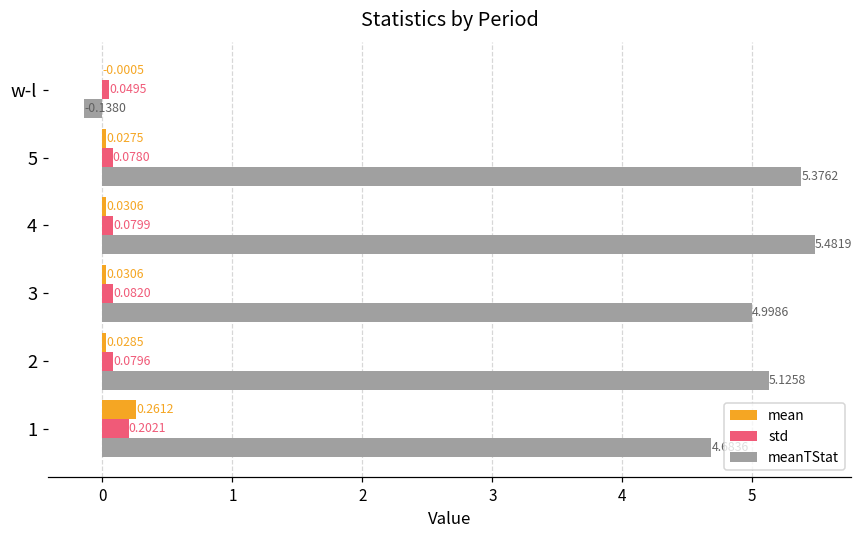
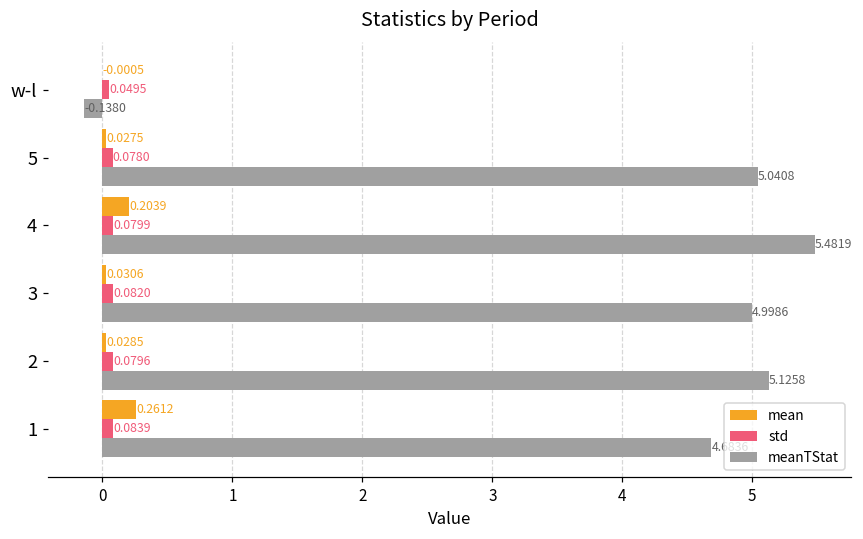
  {
    "mean": {
      "w-l": -0.0005,
      "5": 0.0275,
-     "4": 0.0306,
+     "4": 0.2039,
      "3": 0.0306,
      "2": 0.0285,
      "1": 0.2612
    },
    "std": {
      "w-l": 0.0495,
      "5": 0.0780,
      "4": 0.0799,
      "3": 0.0820,
      "2": 0.0796,
-     "1": 0.2021
+     "1": 0.0839
    },
    "meanTStat": {
      "w-l": -0.1380,
-     "5": 5.3762,
+     "5": 5.0408,
      "4": 5.4819,
      "3": 4.9986,
      "2": 5.1258
    }
  }
